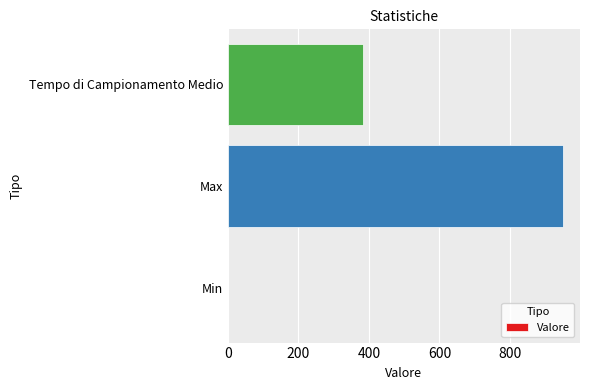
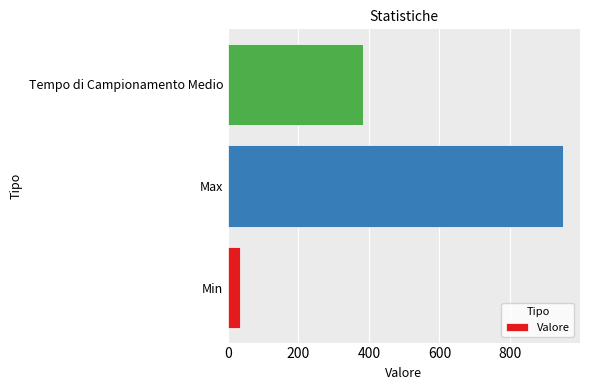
  {
    "Tempo di Campionamento Medio": 380,
    "Max": 950,
-   "Min": 0
+   "Min": 30
  }
